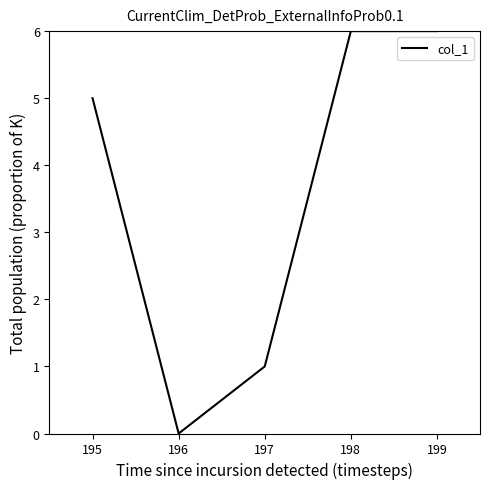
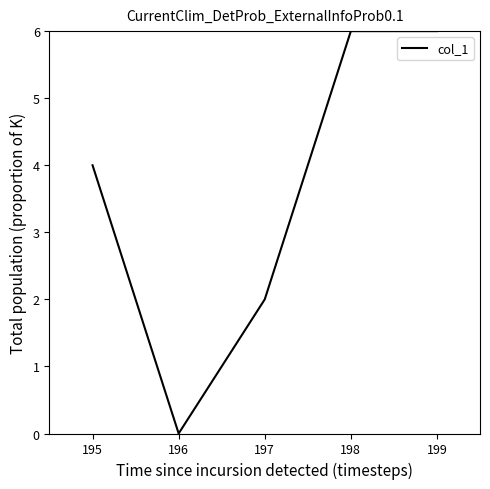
  {
-   "195": 5,
+   "195": 4,
    "196": 0,
-   "197": 1,
+   "197": 2,
    "198": 6,
    "199": 6
  }
